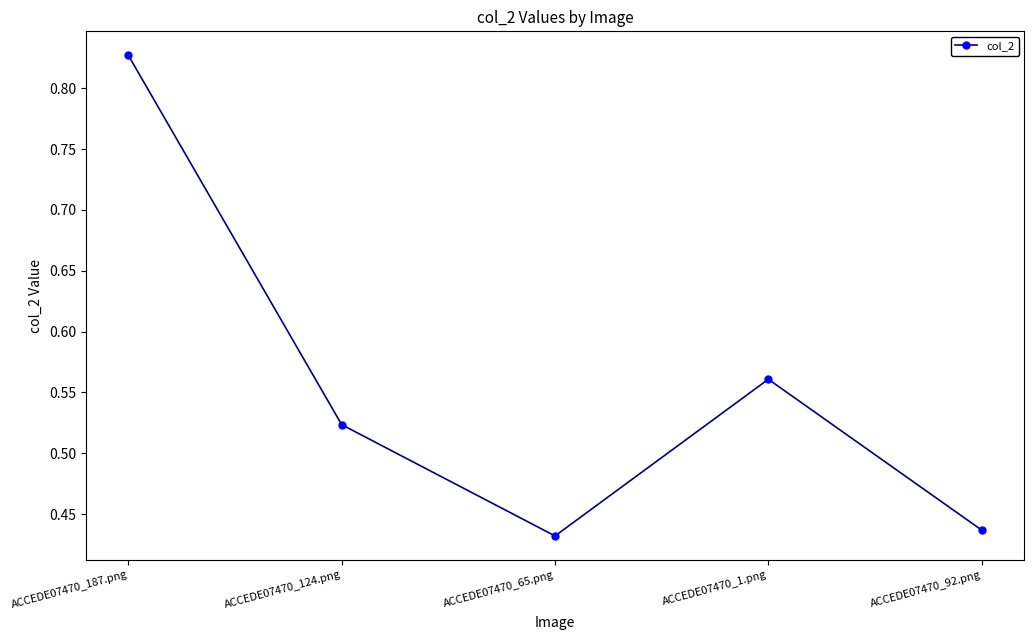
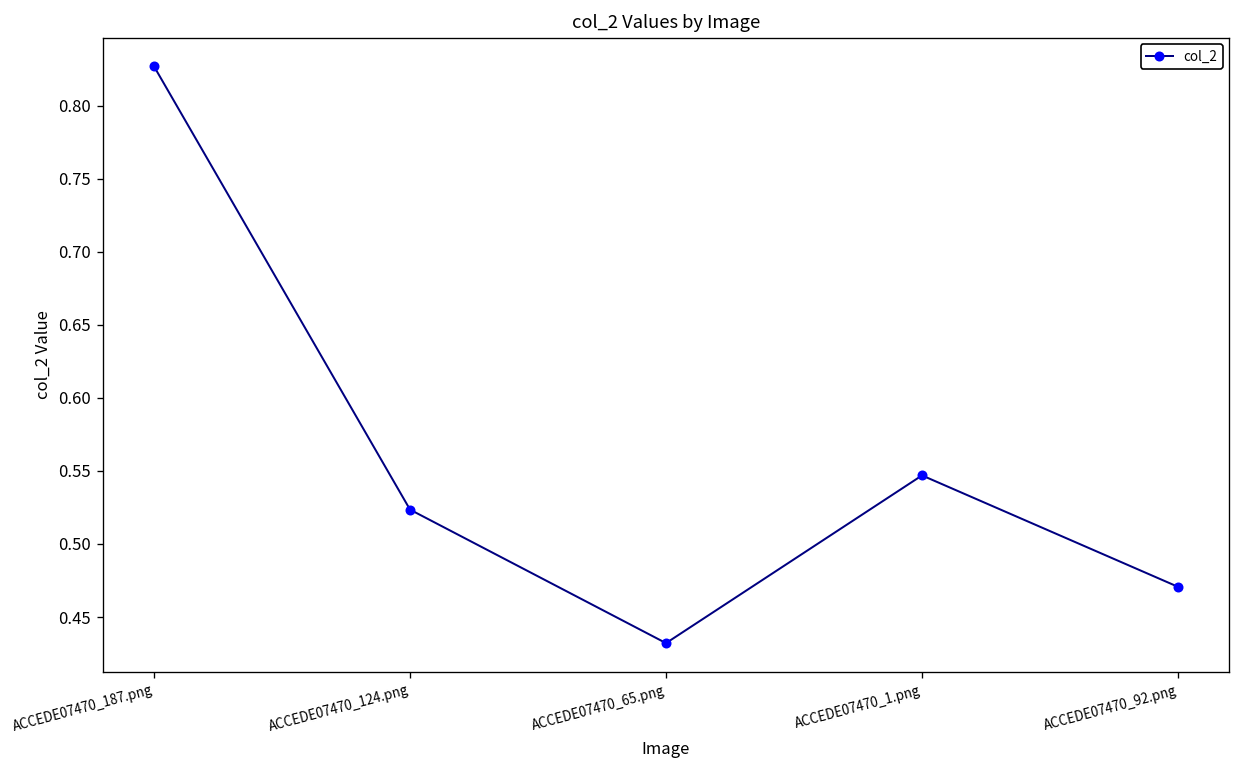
  {
    "ACCEDE07470_187.png": 0.827,
    "ACCEDE07470_124.png": 0.524,
    "ACCEDE07470_65.png": 0.432,
-   "ACCEDE07470_1.png": 0.561,
-   "ACCEDE07470_92.png": 0.437
+   "ACCEDE07470_1.png": 0.547,
+   "ACCEDE07470_92.png": 0.471
  }
